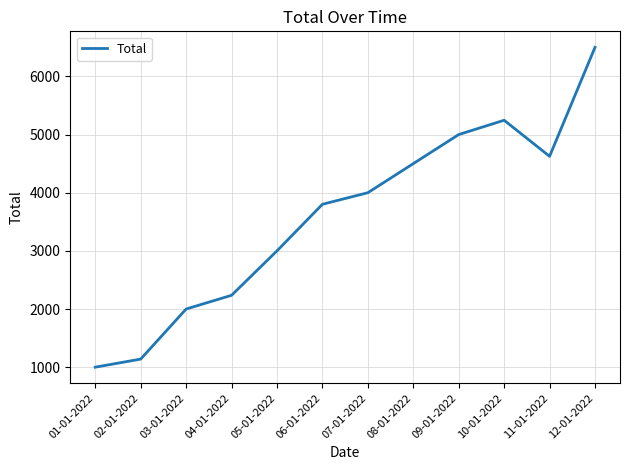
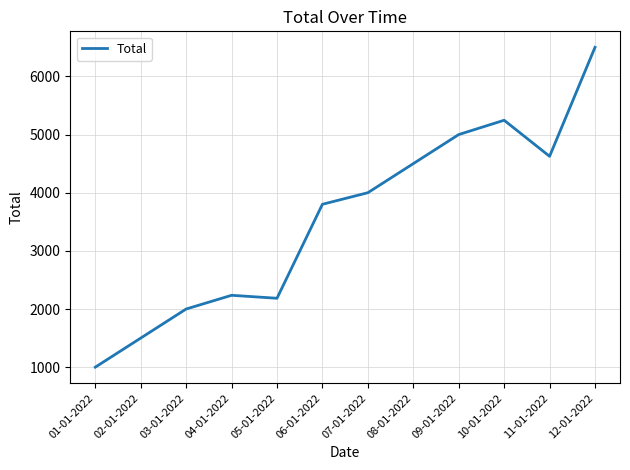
  {
    "01-01-2022": 1000,
-   "02-01-2022": 1100,
+   "02-01-2022": 1500,
    "03-01-2022": 2000,
    "04-01-2022": 2200,
-   "05-01-2022": 3000,
+   "05-01-2022": 2200,
    "06-01-2022": 3800,
    "07-01-2022": 4000,
    "08-01-2022": 4500,
    "09-01-2022": 5000,
    "10-01-2022": 5200,
    "11-01-2022": 4600,
    "12-01-2022": 6500
  }
